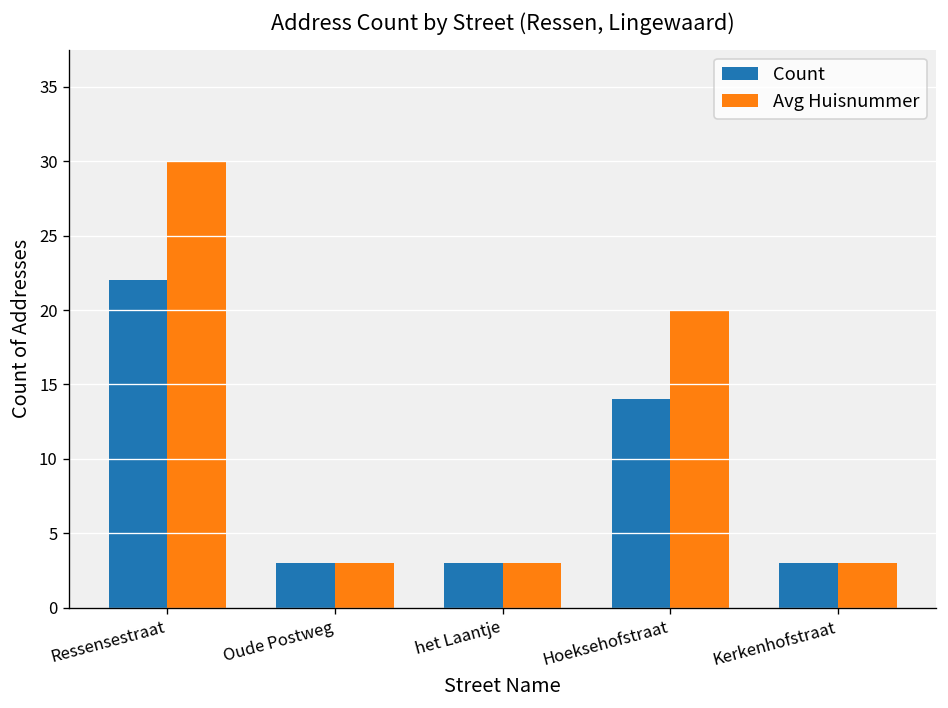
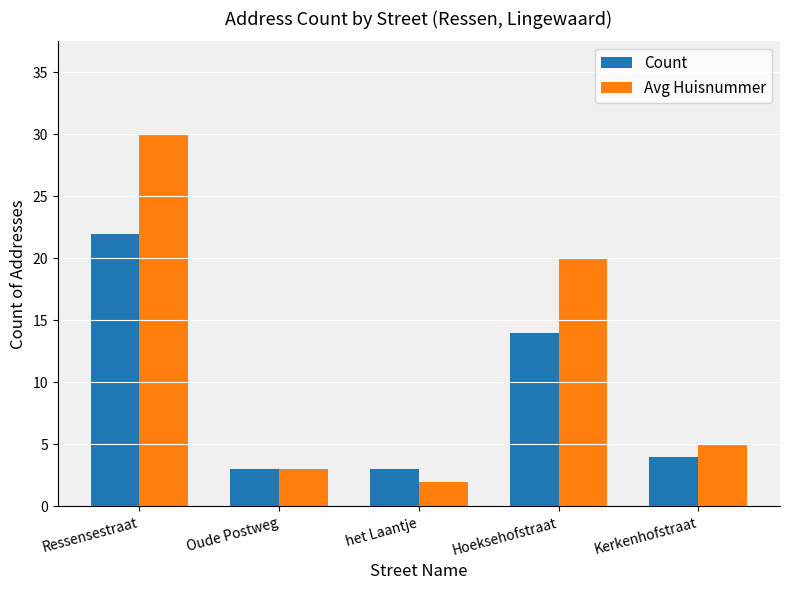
  {
    "Count": {
      "Ressensestraat": 22,
      "Oude Postweg": 3,
      "het Laantje": 3,
      "Hoeksehofstraat": 14,
-     "Kerkenhofstraat": 3
+     "Kerkenhofstraat": 4
    },
    "Avg Huisnummer": {
      "Ressensestraat": 30,
      "Oude Postweg": 3,
-     "het Laantje": 3,
+     "het Laantje": 2,
      "Hoeksehofstraat": 20,
-     "Kerkenhofstraat": 3
+     "Kerkenhofstraat": 5
    }
  }
